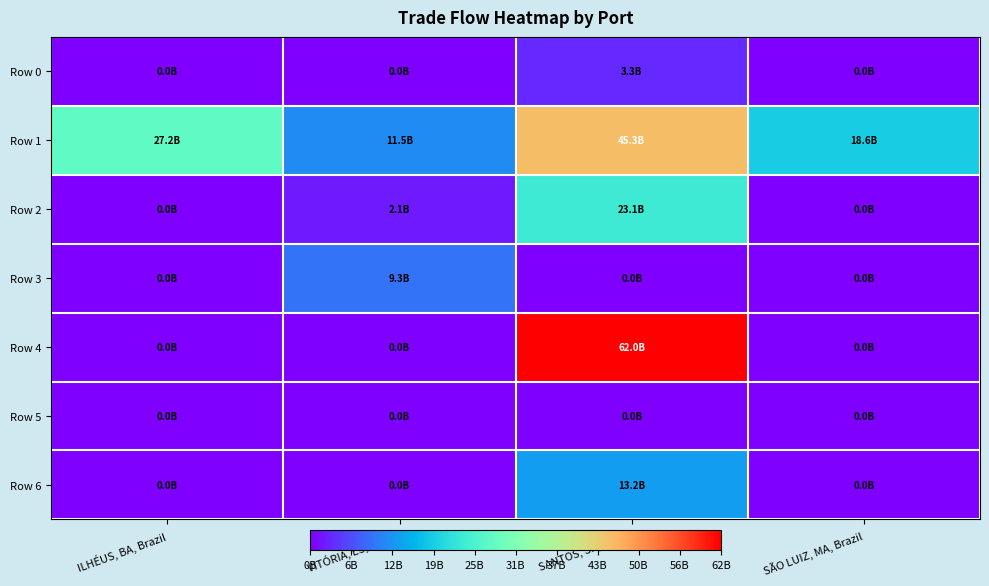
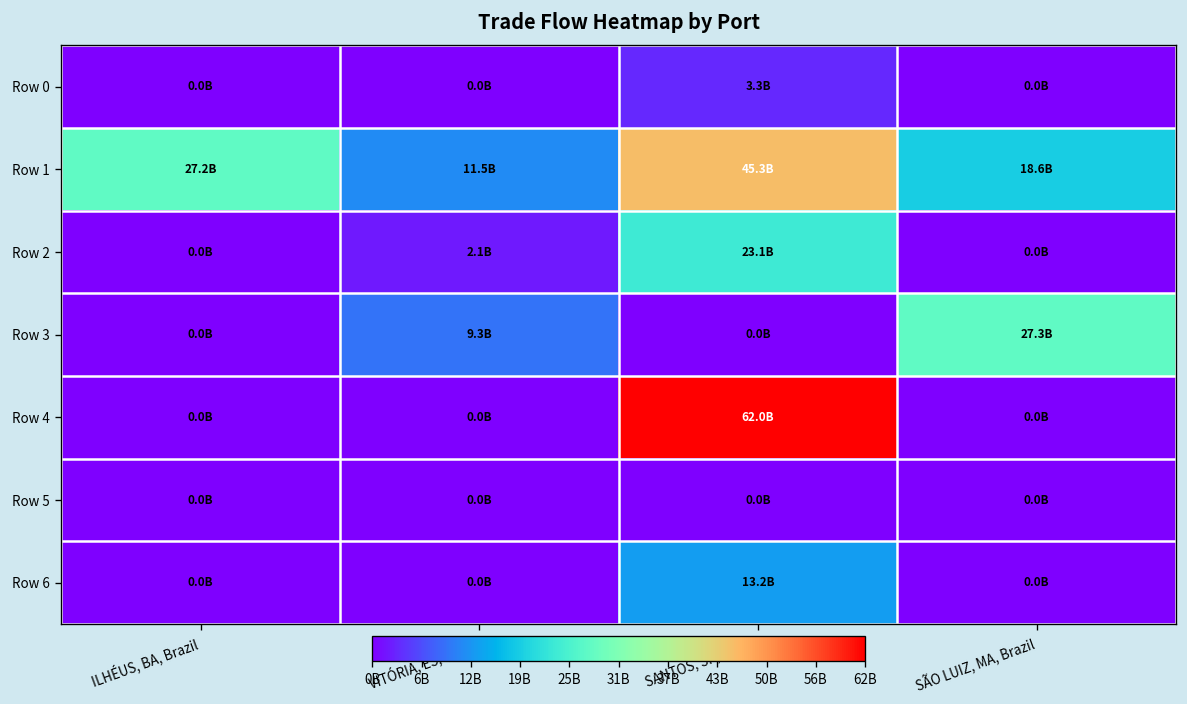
  {
    "Row 0": {
      "ILHÉUS, BA, Brazil": "0.0B",
      "SÃO LUIZ, MA, Brazil": "0.0B"
    },
    "Row 1": {
      "ILHÉUS, BA, Brazil": "27.2B",
      "SÃO LUIZ, MA, Brazil": "18.6B"
    },
    "Row 2": {
      "ILHÉUS, BA, Brazil": "0.0B",
      "SÃO LUIZ, MA, Brazil": "0.0B"
    },
    "Row 3": {
      "ILHÉUS, BA, Brazil": "0.0B",
-     "SÃO LUIZ, MA, Brazil": "0.0B"
+     "SÃO LUIZ, MA, Brazil": "27.3B"
    },
    "Row 4": {
      "ILHÉUS, BA, Brazil": "0.0B",
      "SÃO LUIZ, MA, Brazil": "0.0B"
    },
    "Row 5": {
      "ILHÉUS, BA, Brazil": "0.0B",
      "SÃO LUIZ, MA, Brazil": "0.0B"
    },
    "Row 6": {
      "ILHÉUS, BA, Brazil": "0.0B",
      "SÃO LUIZ, MA, Brazil": "0.0B"
    }
  }
